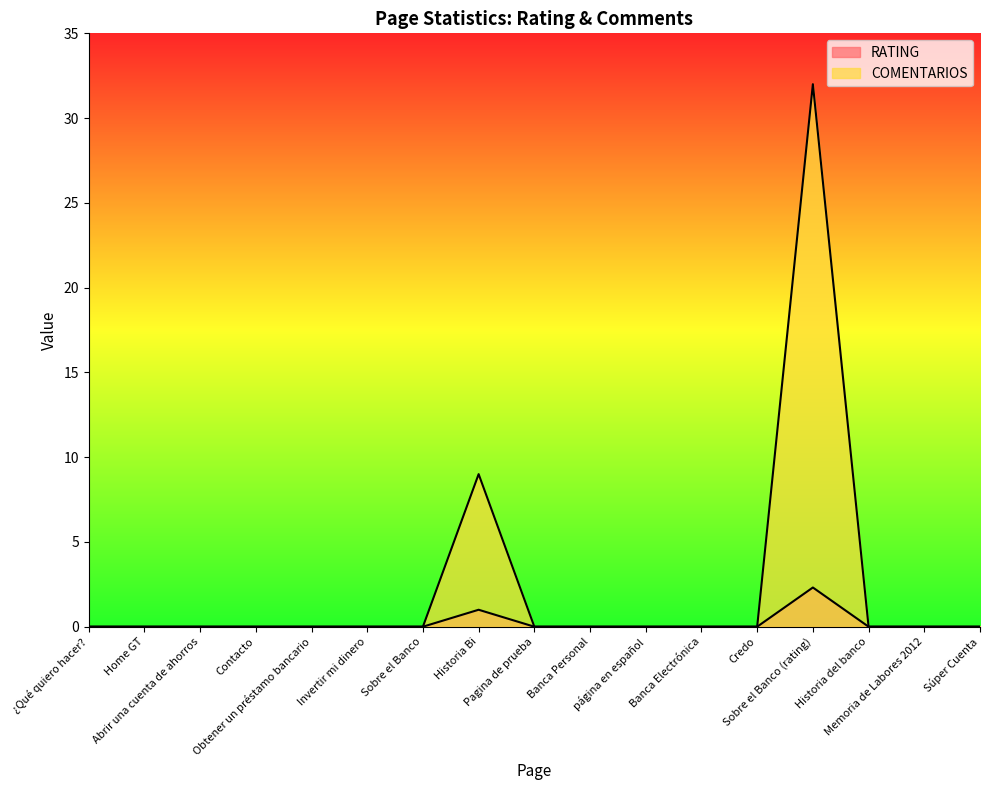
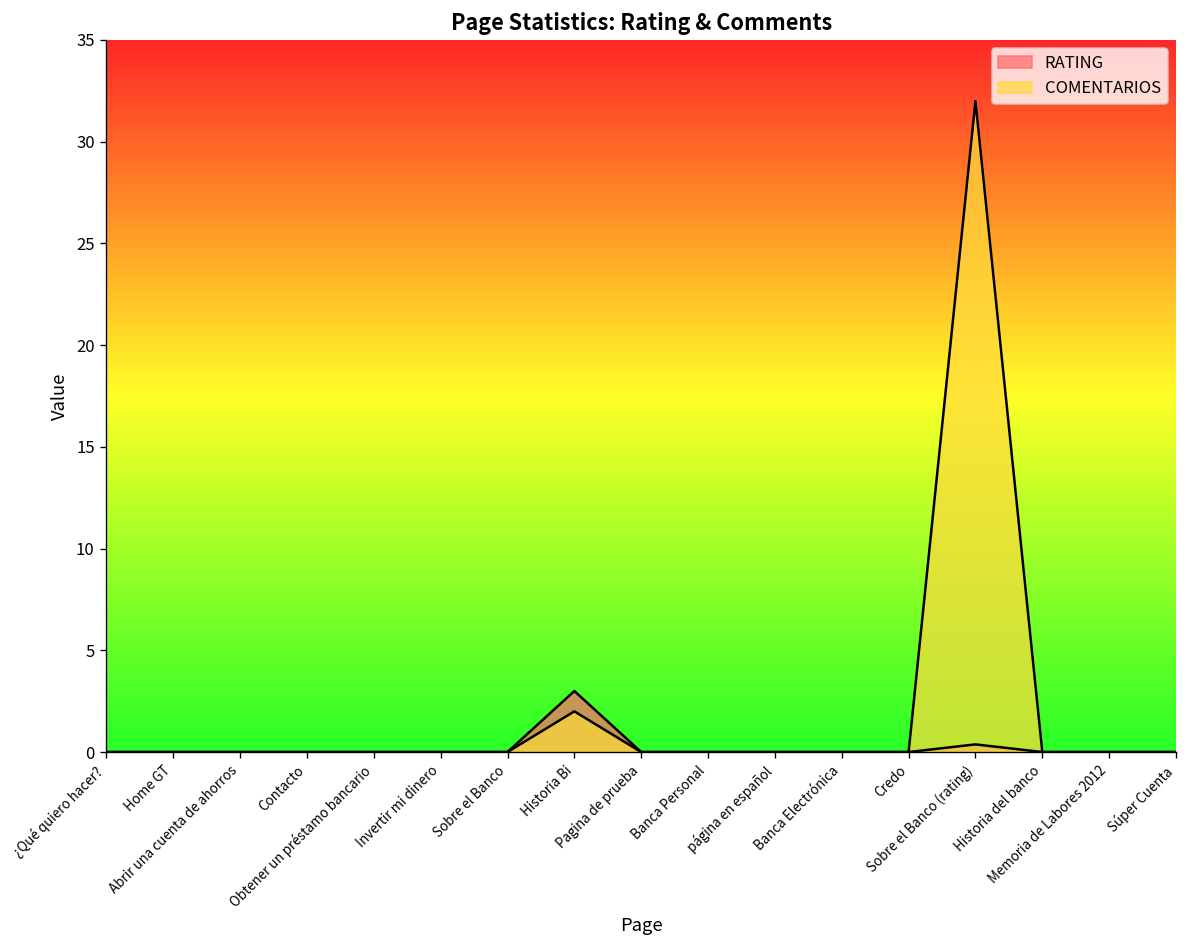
  {
    "RATING": {
-     "Historia Bi": 1,
-     "Sobre el Banco (rating)": 2.3
+     "Historia Bi": 3,
+     "Sobre el Banco (rating)": 0.4
    },
    "COMENTARIOS": {
-     "Historia Bi": 9,
+     "Historia Bi": 2,
      "Sobre el Banco (rating)": 32
    }
  }
